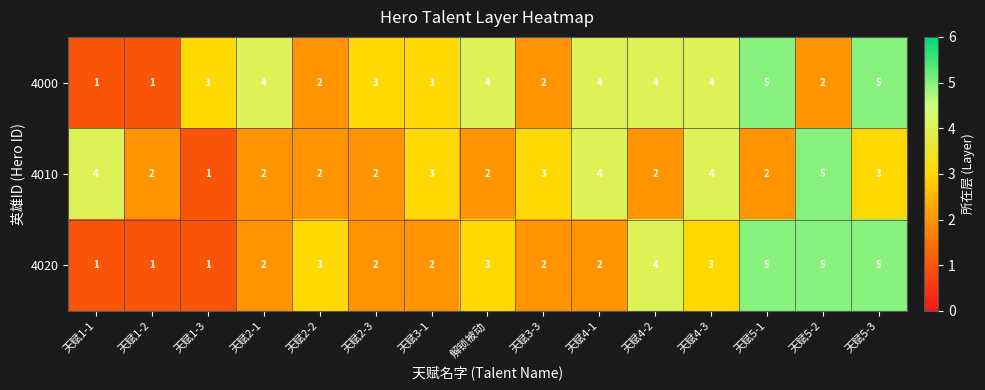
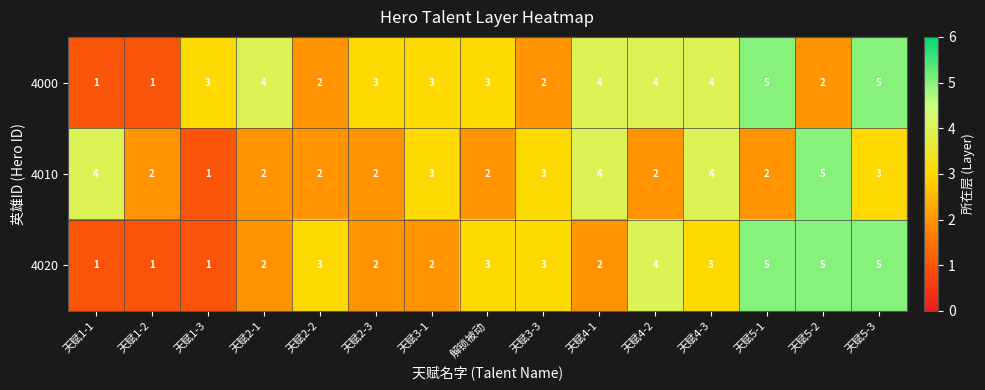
  {
    "4000": {
      "天赋1-1": 1,
      "天赋1-2": 1,
      "天赋1-3": 3,
      "天赋2-1": 4,
      "天赋2-2": 2,
      "天赋2-3": 3,
      "天赋3-1": 3,
-     "解锁被动": 4,
+     "解锁被动": 3,
      "天赋3-3": 2,
      "天赋4-1": 4,
      "天赋4-2": 4,
      "天赋4-3": 4,
      "天赋5-1": 5,
      "天赋5-2": 2,
      "天赋5-3": 5
    },
    "4010": {
      "天赋1-1": 4,
      "天赋1-2": 2,
      "天赋1-3": 1,
      "天赋2-1": 2,
      "天赋2-2": 2,
      "天赋2-3": 2,
      "天赋3-1": 3,
      "解锁被动": 2,
      "天赋3-3": 3,
      "天赋4-1": 4,
      "天赋4-2": 2,
      "天赋4-3": 4,
      "天赋5-1": 2,
      "天赋5-2": 5,
      "天赋5-3": 3
    },
    "4020": {
      "天赋1-1": 1,
      "天赋1-2": 1,
      "天赋1-3": 1,
      "天赋2-1": 2,
      "天赋2-2": 3,
      "天赋2-3": 2,
      "天赋3-1": 2,
      "解锁被动": 3,
-     "天赋3-3": 2,
+     "天赋3-3": 3,
      "天赋4-1": 2,
      "天赋4-2": 4,
      "天赋4-3": 3,
      "天赋5-1": 5,
      "天赋5-2": 5,
      "天赋5-3": 5
    }
  }
